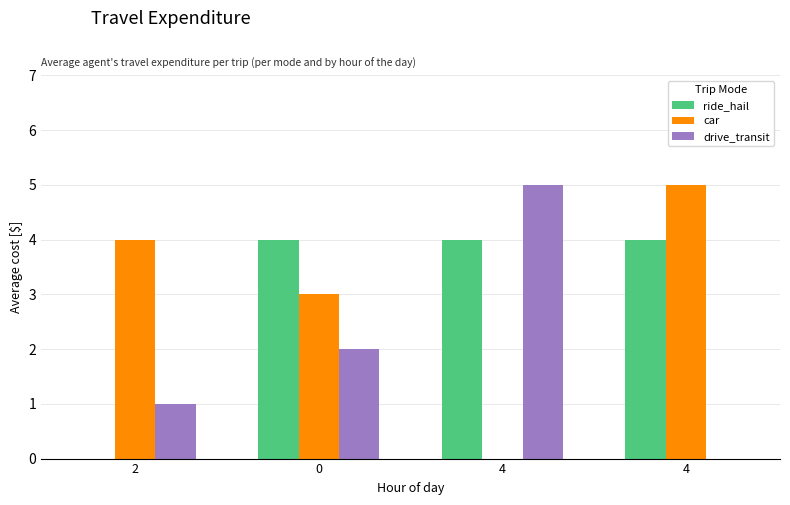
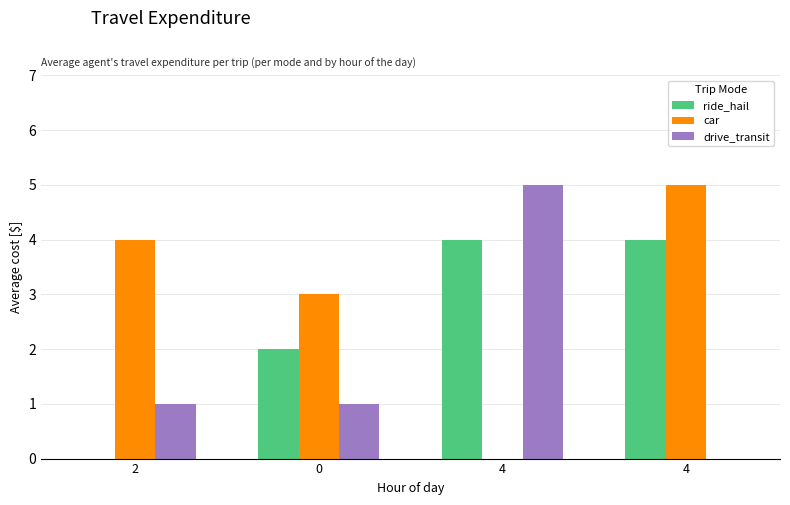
  {
    "ride_hail": {
      "2": 0,
-     "0": 4
+     "0": 2
    },
    "car": {
      "2": 4,
      "0": 3
    },
    "drive_transit": {
      "2": 1,
-     "0": 2
+     "0": 1
    }
  }
